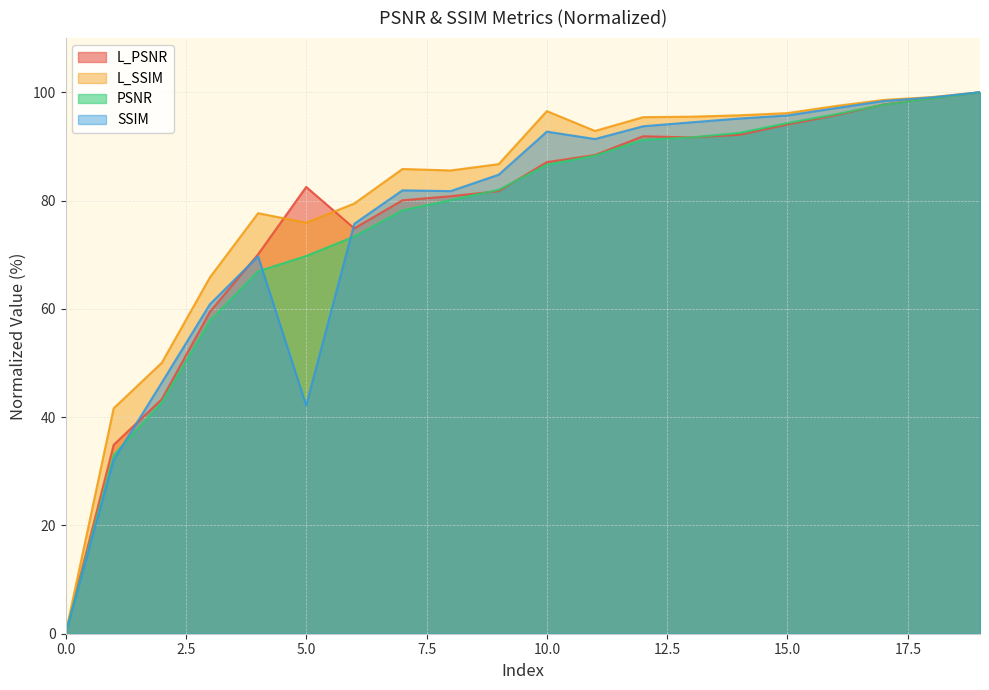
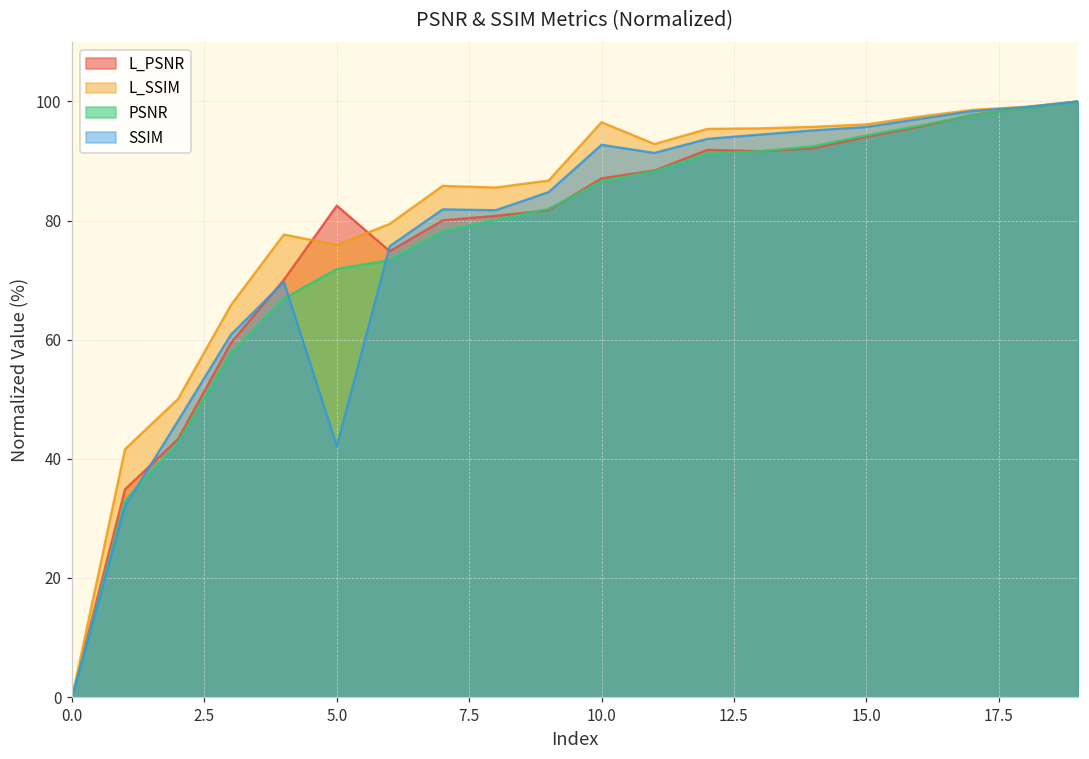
  {
    "L_PSNR": {
      "5.0": 83,
      "10.0": 87
    },
    "L_SSIM": {
      "5.0": 76,
      "10.0": 97
    },
    "PSNR": {
-     "5.0": 70,
+     "5.0": 72,
      "10.0": 87
    },
    "SSIM": {
      "5.0": 42,
      "10.0": 93
    }
  }
